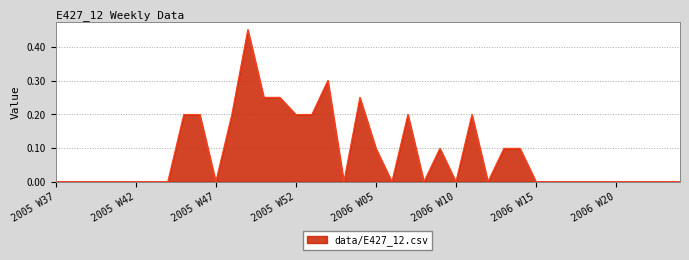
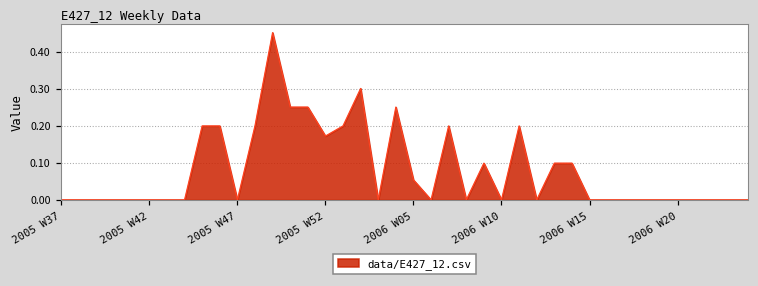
  {
    "2005 W37": 0.00,
    "2005 W42": 0.00,
    "2005 W47": 0.00,
-   "2005 W52": 0.20,
-   "2006 W05": 0.10,
+   "2005 W52": 0.17,
+   "2006 W05": 0.05,
    "2006 W10": 0.00,
    "2006 W15": 0.00,
    "2006 W20": 0.00
  }
